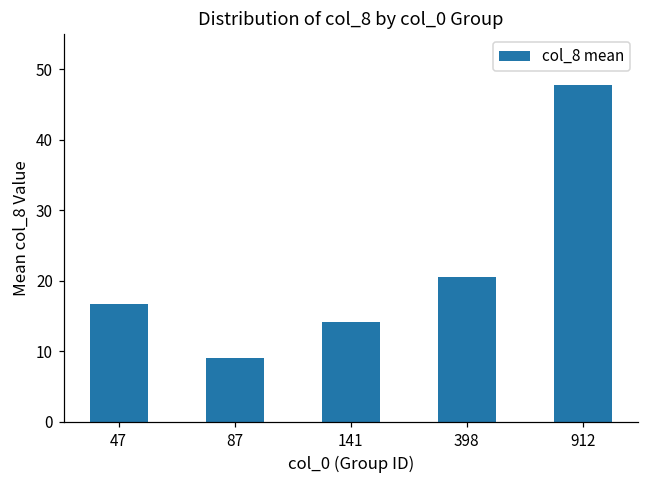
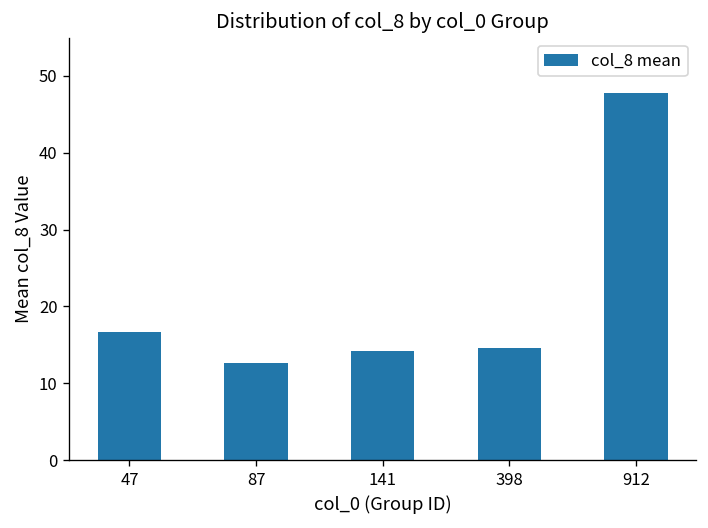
  {
    "47": 17,
-   "87": 9,
+   "87": 13,
    "141": 14,
-   "398": 21,
+   "398": 15,
    "912": 48
  }
